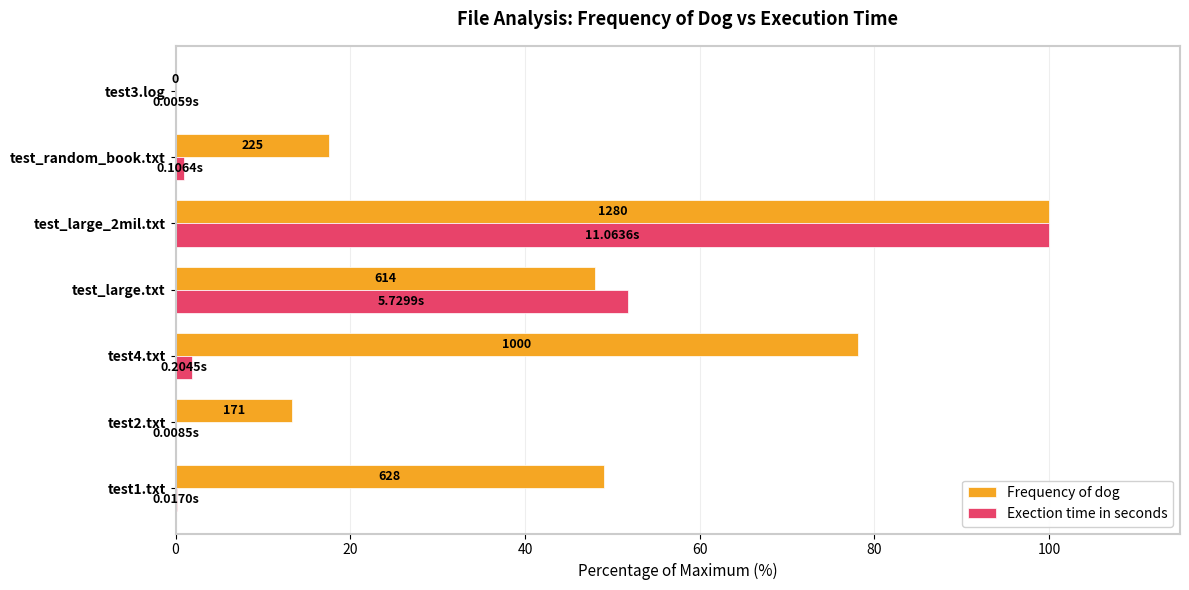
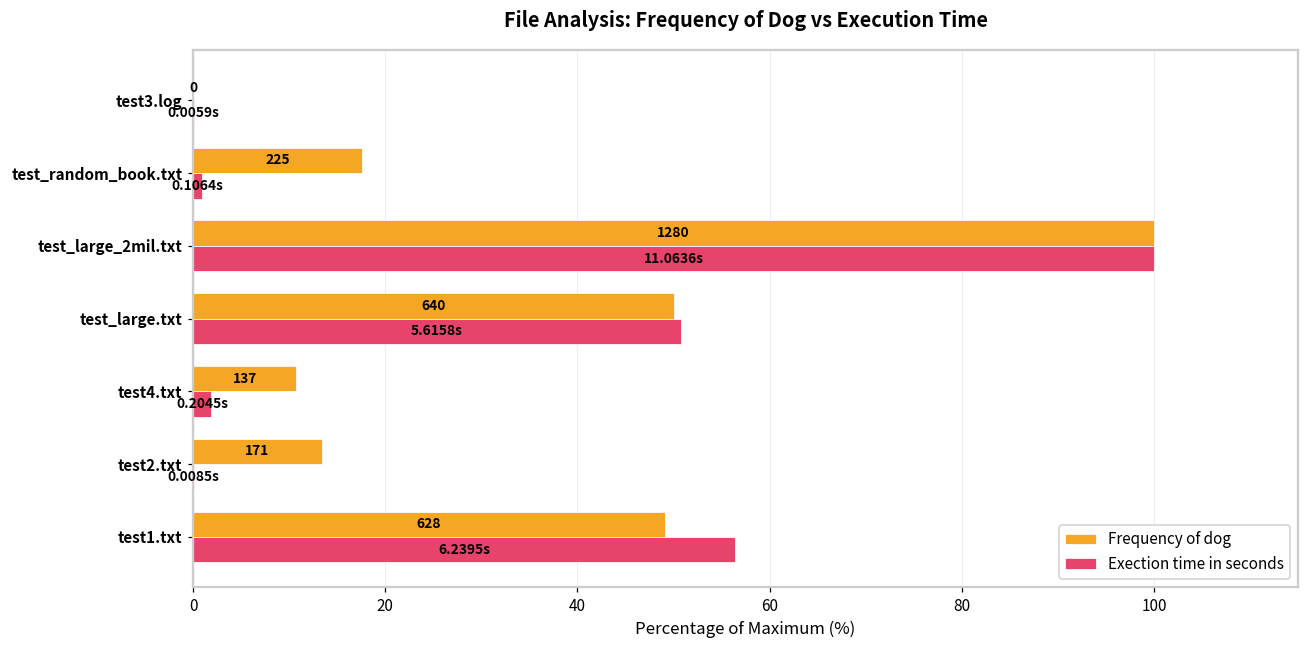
  {
    "Frequency of dog": {
      "test3.log": "0",
-     "test_large.txt": "614",
-     "test4.txt": "1000"
+     "test_large.txt": "640",
+     "test4.txt": "137"
    },
    "Exection time in seconds": {
-     "test_large.txt": "5.7299s",
-     "test1.txt": "0.0170s"
+     "test_large.txt": "5.6158s",
+     "test1.txt": "6.2395s"
    }
  }
